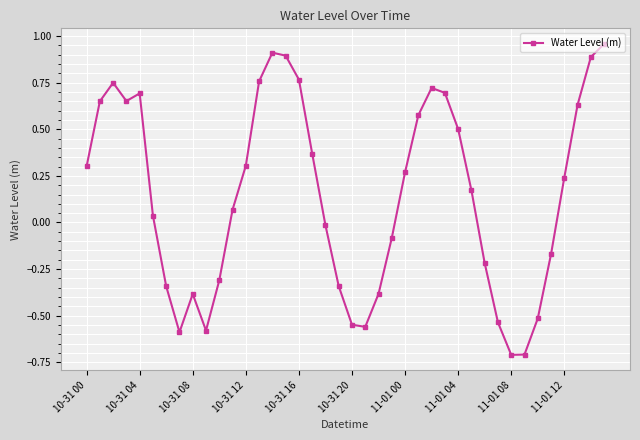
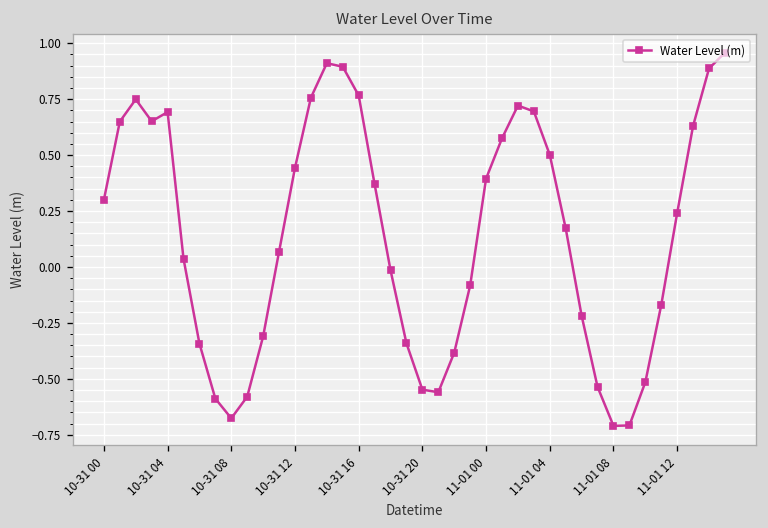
  {
    "10-31 00": 0.30,
    "10-31 04": 0.69,
-   "10-31 08": -0.38,
-   "10-31 12": 0.30,
+   "10-31 08": -0.68,
+   "10-31 12": 0.44,
    "10-31 16": 0.77,
    "10-31 20": -0.55,
-   "11-01 00": 0.27,
+   "11-01 00": 0.40,
    "11-01 04": 0.50,
    "11-01 08": -0.71,
    "11-01 12": 0.24
  }
